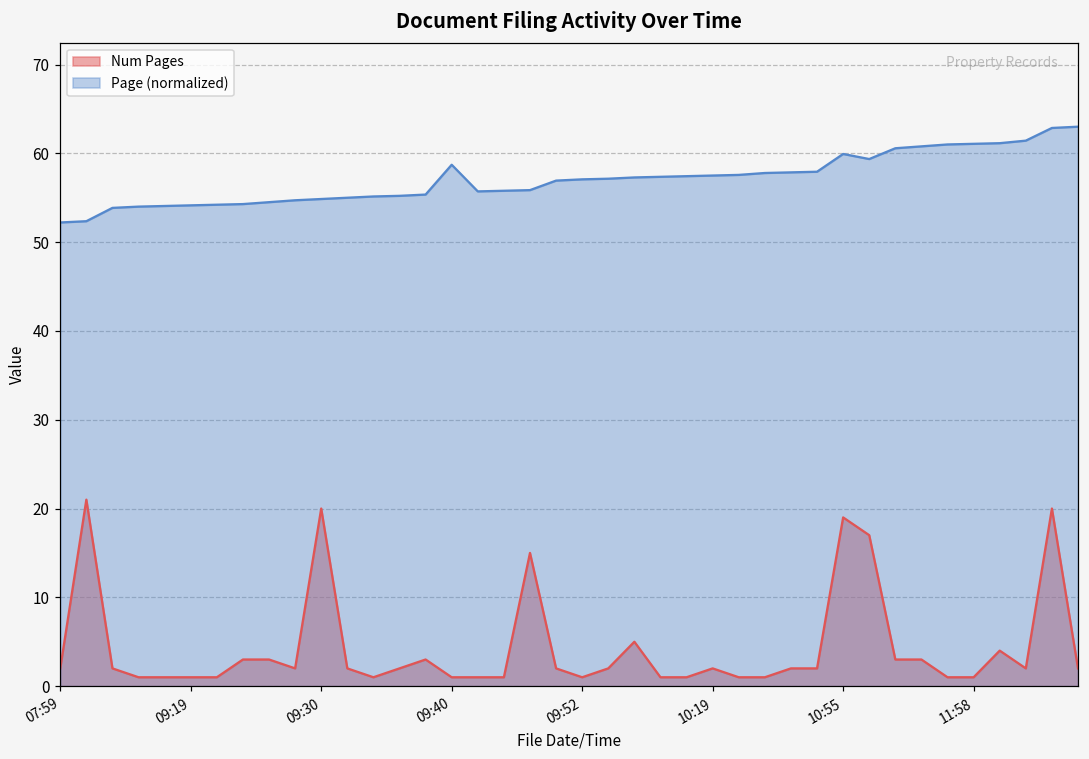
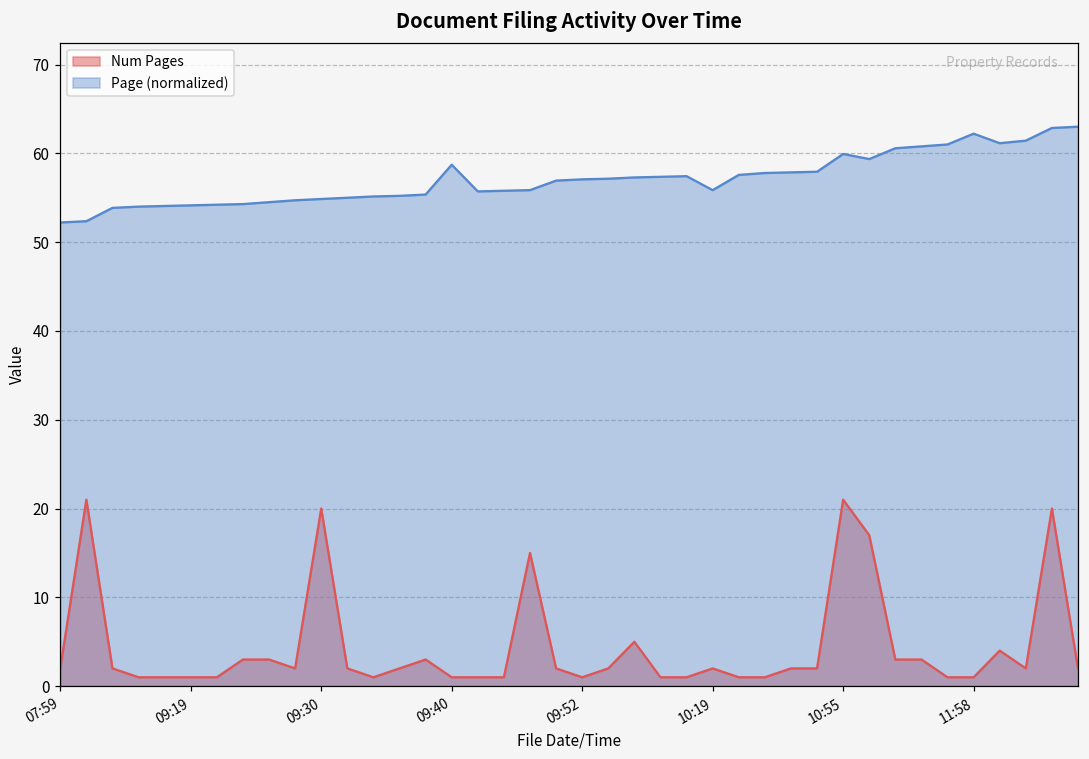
  {
    "Num Pages": {
      "07:59": 2,
      "09:19": 1,
      "09:30": 20,
      "09:40": 1,
      "09:52": 1,
      "10:19": 2,
-     "10:55": 19,
+     "10:55": 21,
      "11:58": 1
    },
    "Page (normalized)": {
      "07:59": 52,
      "09:19": 54,
      "09:30": 55,
      "09:40": 59,
      "09:52": 57,
-     "10:19": 58,
+     "10:19": 56,
      "10:55": 60,
-     "11:58": 61
+     "11:58": 62
    }
  }
